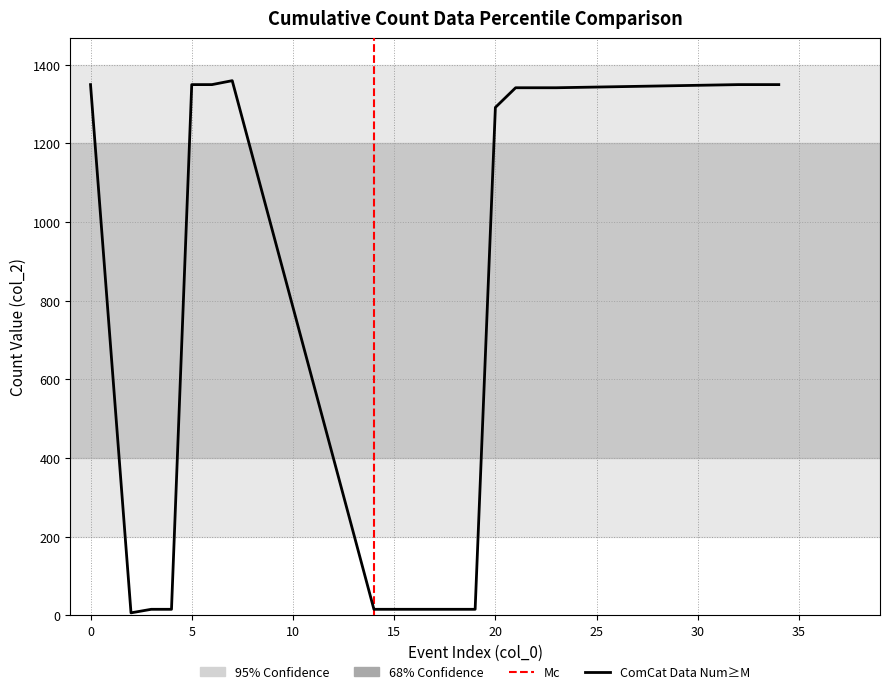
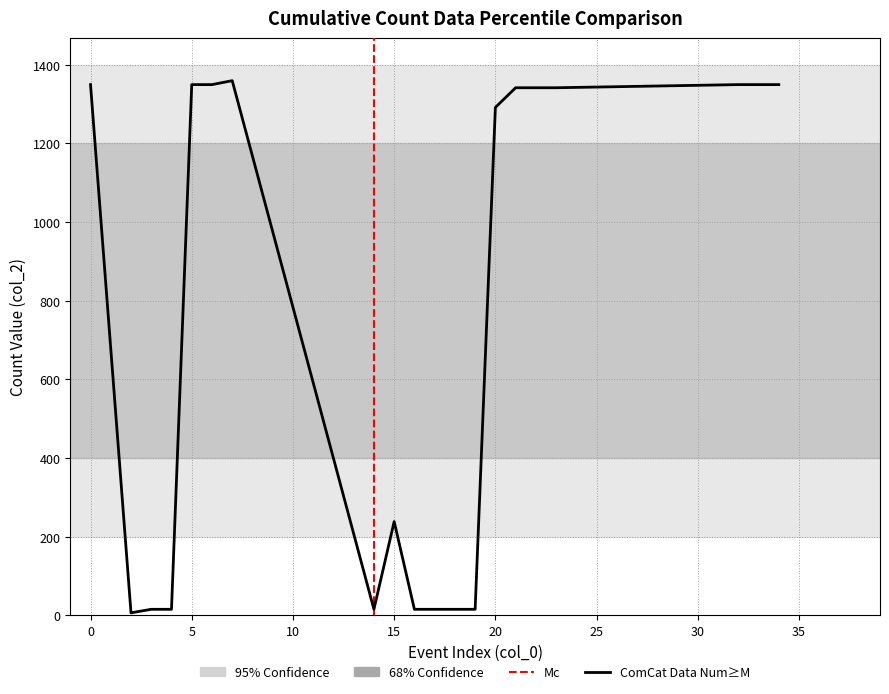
  {
    "0": 1350,
    "5": 1350,
-   "15": 20,
+   "15": 240,
    "20": 1290
  }
